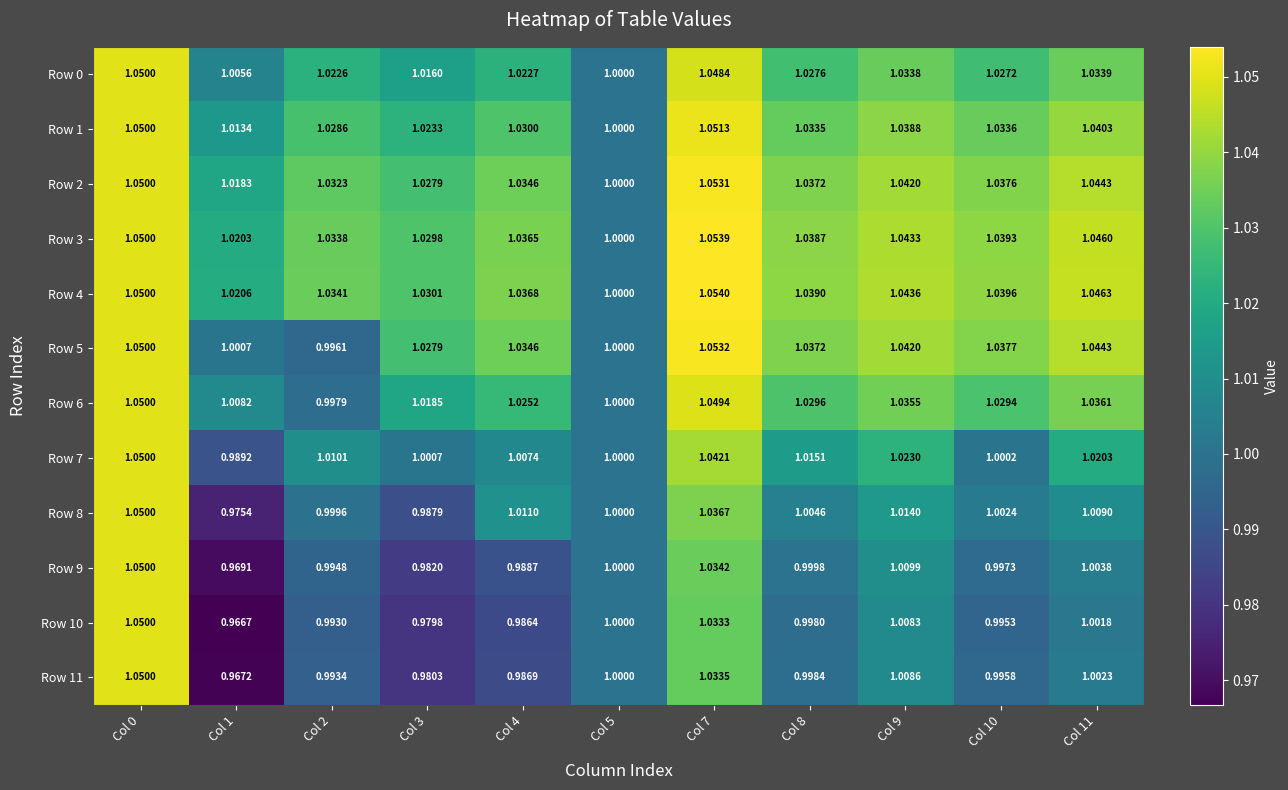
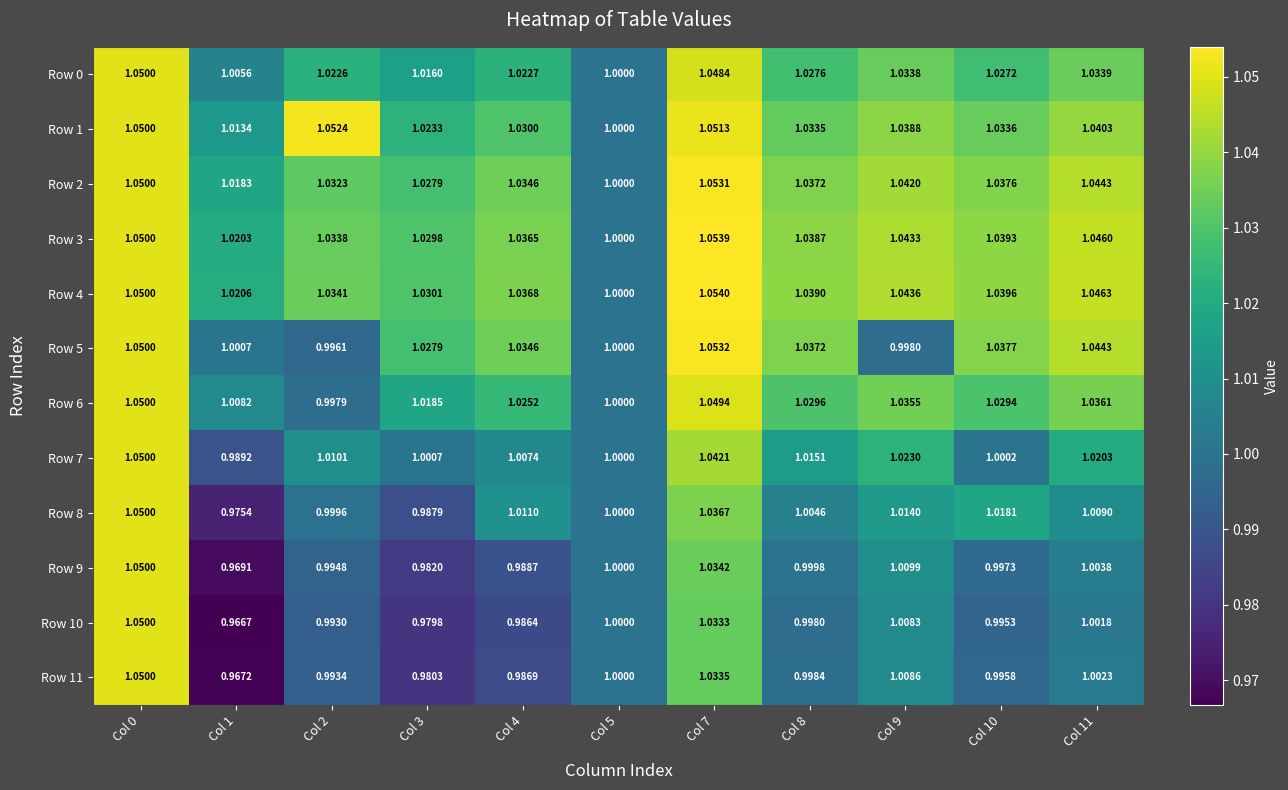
  {
    "Row 0": {
      "Col 0": 1.0500,
      "Col 1": 1.0056,
      "Col 2": 1.0226,
      "Col 3": 1.0160,
      "Col 4": 1.0227,
      "Col 5": 1.0000,
      "Col 7": 1.0484,
      "Col 8": 1.0276,
      "Col 9": 1.0338,
      "Col 10": 1.0272,
      "Col 11": 1.0339
    },
    "Row 1": {
      "Col 0": 1.0500,
      "Col 1": 1.0134,
-     "Col 2": 1.0286,
+     "Col 2": 1.0524,
      "Col 3": 1.0233,
      "Col 4": 1.0300,
      "Col 5": 1.0000,
      "Col 7": 1.0513,
      "Col 8": 1.0335,
      "Col 9": 1.0388,
      "Col 10": 1.0336,
      "Col 11": 1.0403
    },
    "Row 2": {
      "Col 0": 1.0500,
      "Col 1": 1.0183,
      "Col 2": 1.0323,
      "Col 3": 1.0279,
      "Col 4": 1.0346,
      "Col 5": 1.0000,
      "Col 7": 1.0531,
      "Col 8": 1.0372,
      "Col 9": 1.0420,
      "Col 10": 1.0376,
      "Col 11": 1.0443
    },
    "Row 3": {
      "Col 0": 1.0500,
      "Col 1": 1.0203,
      "Col 2": 1.0338,
      "Col 3": 1.0298,
      "Col 4": 1.0365,
      "Col 5": 1.0000,
      "Col 7": 1.0539,
      "Col 8": 1.0387,
      "Col 9": 1.0433,
      "Col 10": 1.0393,
      "Col 11": 1.0460
    },
    "Row 4": {
      "Col 0": 1.0500,
      "Col 1": 1.0206,
      "Col 2": 1.0341,
      "Col 3": 1.0301,
      "Col 4": 1.0368,
      "Col 5": 1.0000,
      "Col 7": 1.0540,
      "Col 8": 1.0390,
      "Col 9": 1.0436,
      "Col 10": 1.0396,
      "Col 11": 1.0463
    },
    "Row 5": {
      "Col 0": 1.0500,
      "Col 1": 1.0007,
      "Col 2": 0.9961,
      "Col 3": 1.0279,
      "Col 4": 1.0346,
      "Col 5": 1.0000,
      "Col 7": 1.0532,
      "Col 8": 1.0372,
-     "Col 9": 1.0420,
+     "Col 9": 0.9980,
      "Col 10": 1.0377,
      "Col 11": 1.0443
    },
    "Row 6": {
      "Col 0": 1.0500,
      "Col 1": 1.0082,
      "Col 2": 0.9979,
      "Col 3": 1.0185,
      "Col 4": 1.0252,
      "Col 5": 1.0000,
      "Col 7": 1.0494,
      "Col 8": 1.0296,
      "Col 9": 1.0355,
      "Col 10": 1.0294,
      "Col 11": 1.0361
    },
    "Row 7": {
      "Col 0": 1.0500,
      "Col 1": 0.9892,
      "Col 2": 1.0101,
      "Col 3": 1.0007,
      "Col 4": 1.0074,
      "Col 5": 1.0000,
      "Col 7": 1.0421,
      "Col 8": 1.0151,
      "Col 9": 1.0230,
      "Col 10": 1.0002,
      "Col 11": 1.0203
    },
    "Row 8": {
      "Col 0": 1.0500,
      "Col 1": 0.9754,
      "Col 2": 0.9996,
      "Col 3": 0.9879,
      "Col 4": 1.0110,
      "Col 5": 1.0000,
      "Col 7": 1.0367,
      "Col 8": 1.0046,
      "Col 9": 1.0140,
-     "Col 10": 1.0024,
+     "Col 10": 1.0181,
      "Col 11": 1.0090
    },
    "Row 9": {
      "Col 0": 1.0500,
      "Col 1": 0.9691,
      "Col 2": 0.9948,
      "Col 3": 0.9820,
      "Col 4": 0.9887,
      "Col 5": 1.0000,
      "Col 7": 1.0342,
      "Col 8": 0.9998,
      "Col 9": 1.0099,
      "Col 10": 0.9973,
      "Col 11": 1.0038
    },
    "Row 10": {
      "Col 0": 1.0500,
      "Col 1": 0.9667,
      "Col 2": 0.9930,
      "Col 3": 0.9798,
      "Col 4": 0.9864,
      "Col 5": 1.0000,
      "Col 7": 1.0333,
      "Col 8": 0.9980,
      "Col 9": 1.0083,
      "Col 10": 0.9953,
      "Col 11": 1.0018
    },
    "Row 11": {
      "Col 0": 1.0500,
      "Col 1": 0.9672,
      "Col 2": 0.9934,
      "Col 3": 0.9803,
      "Col 4": 0.9869,
      "Col 5": 1.0000,
      "Col 7": 1.0335,
      "Col 8": 0.9984,
      "Col 9": 1.0086,
      "Col 10": 0.9958,
      "Col 11": 1.0023
    }
  }
